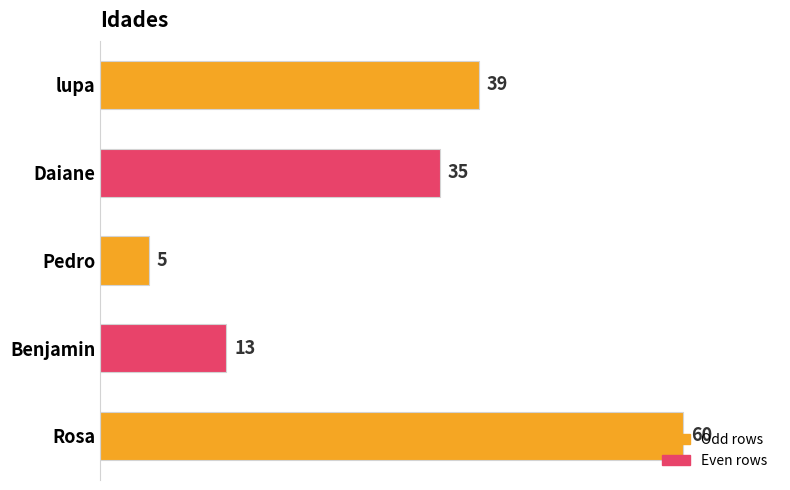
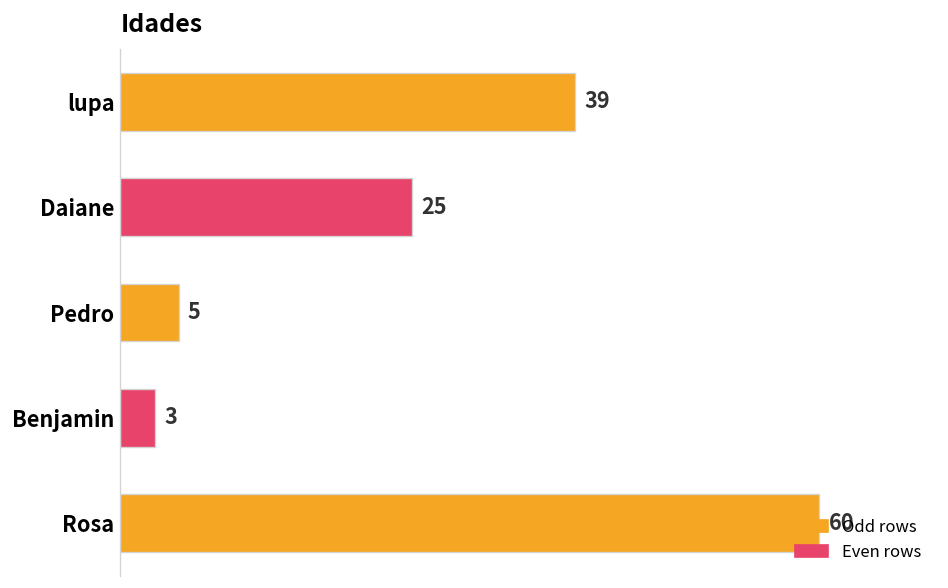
  {
    "lupa": 39,
-   "Daiane": 35,
+   "Daiane": 25,
    "Pedro": 5,
-   "Benjamin": 13,
+   "Benjamin": 3,
    "Rosa": 60
  }
